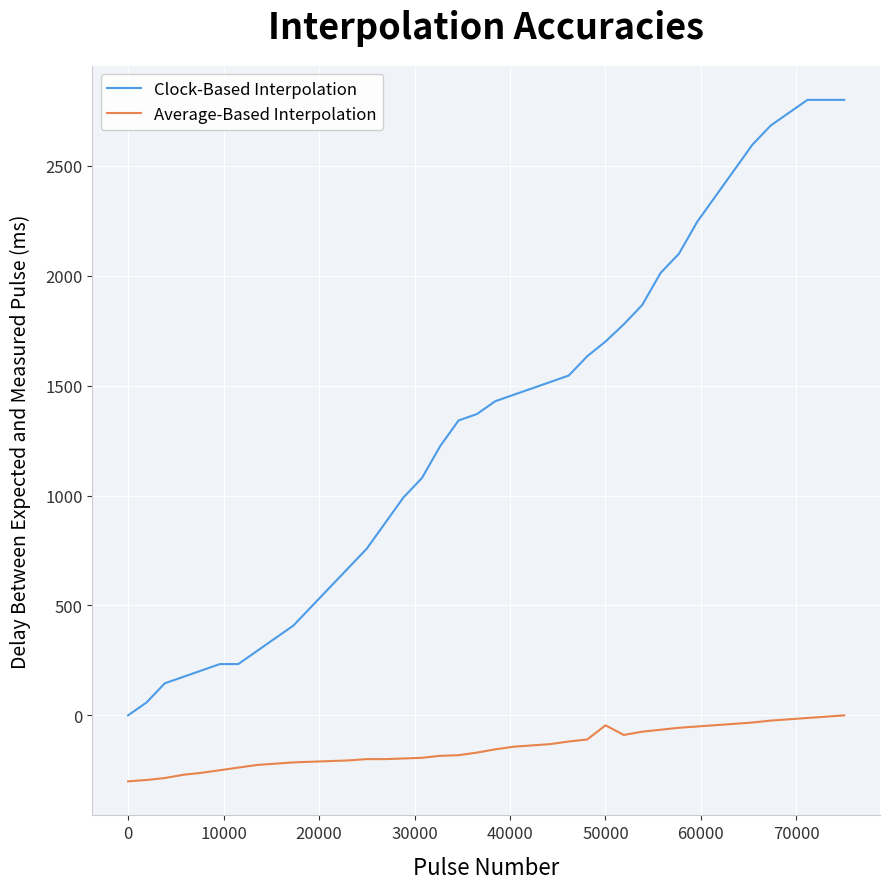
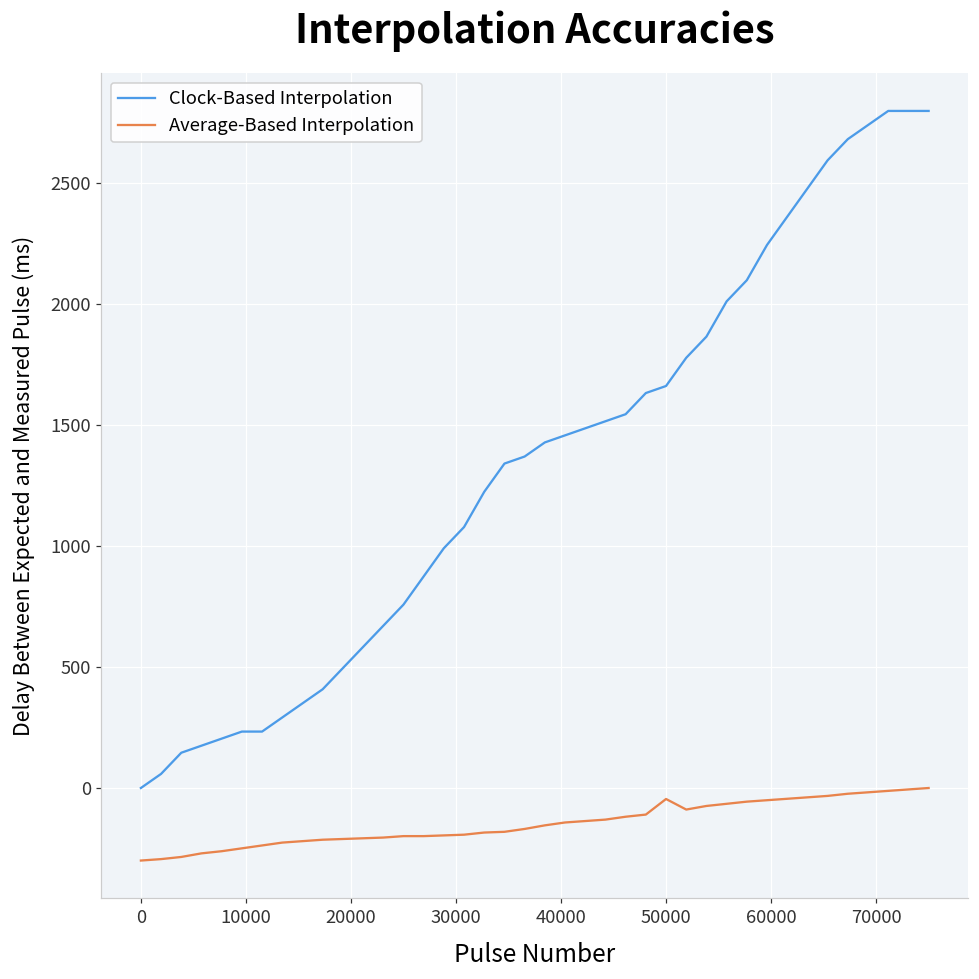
  {
    "Clock-Based Interpolation": {
      "0": 0,
-     "50000": 1700
+     "50000": 1660
    },
    "Average-Based Interpolation": {
      "0": -300,
      "50000": -50
    }
  }
